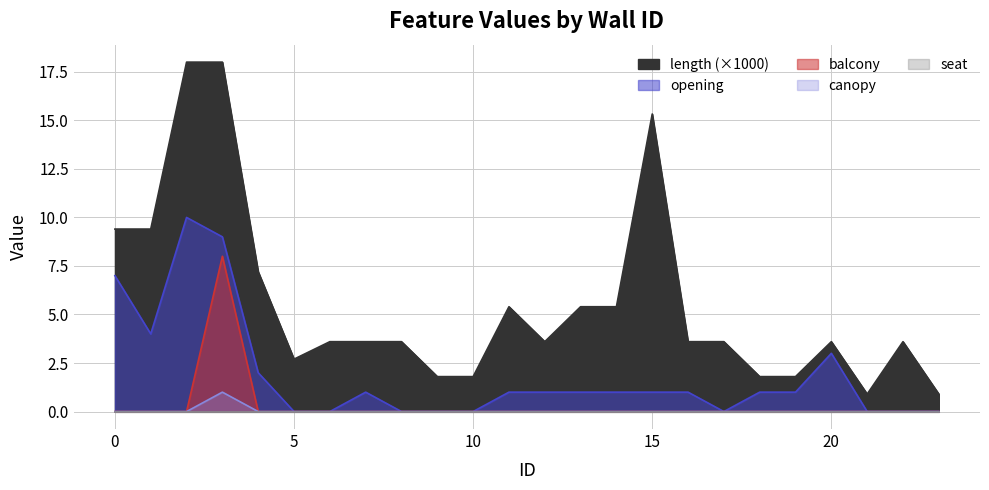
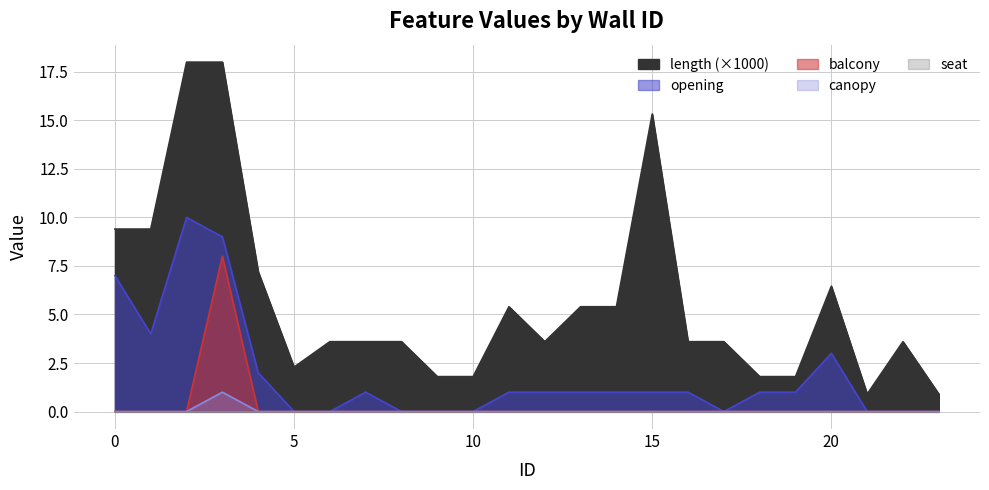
  {
    "length (×1000)": {
      "0": 9.4,
-     "5": 2.7,
+     "5": 2.3,
      "10": 1.8,
      "15": 15.3,
-     "20": 3.6
+     "20": 6.5
    },
    "opening": {
      "0": 7.0,
      "15": 1.0,
      "20": 3.0
    }
  }
